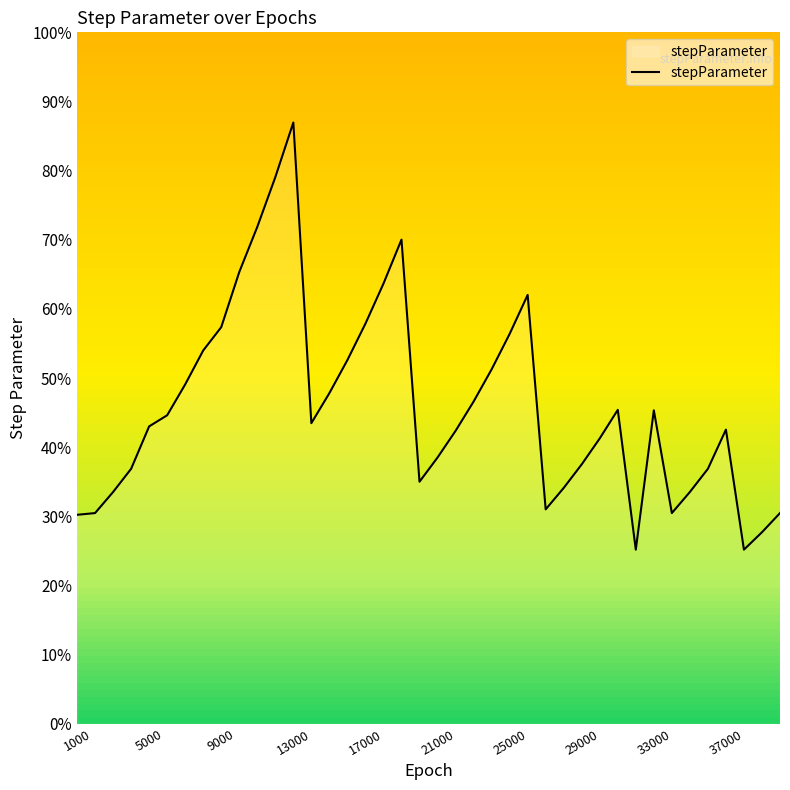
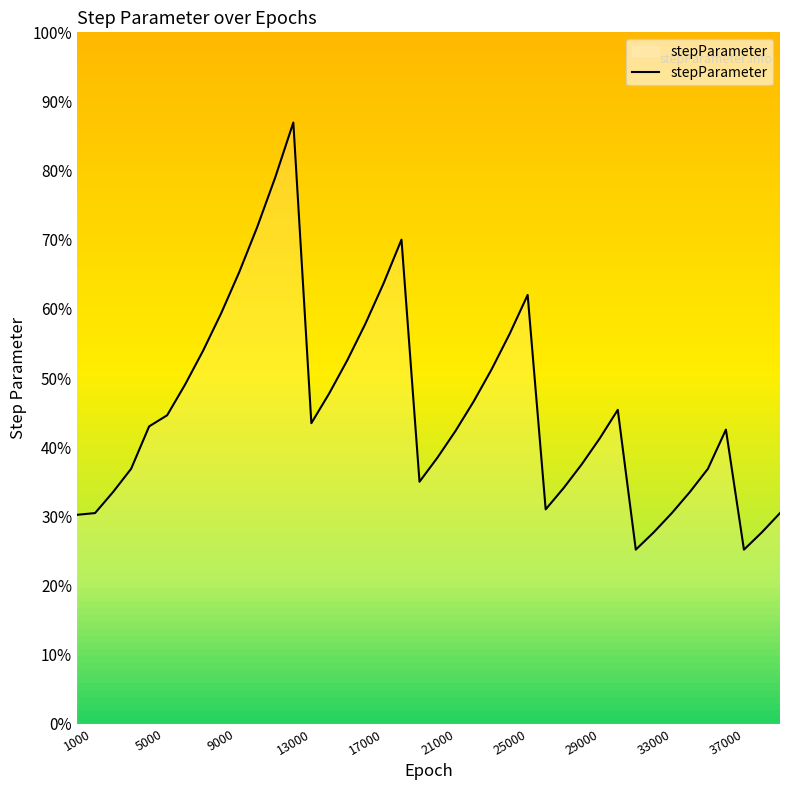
  {
    "1000": "30%",
    "5000": "43%",
-   "9000": "57%",
+   "9000": "59%",
    "13000": "87%",
    "17000": "58%",
    "21000": "39%",
    "25000": "56%",
    "29000": "38%",
-   "33000": "45%",
+   "33000": "28%",
    "37000": "43%"
  }
